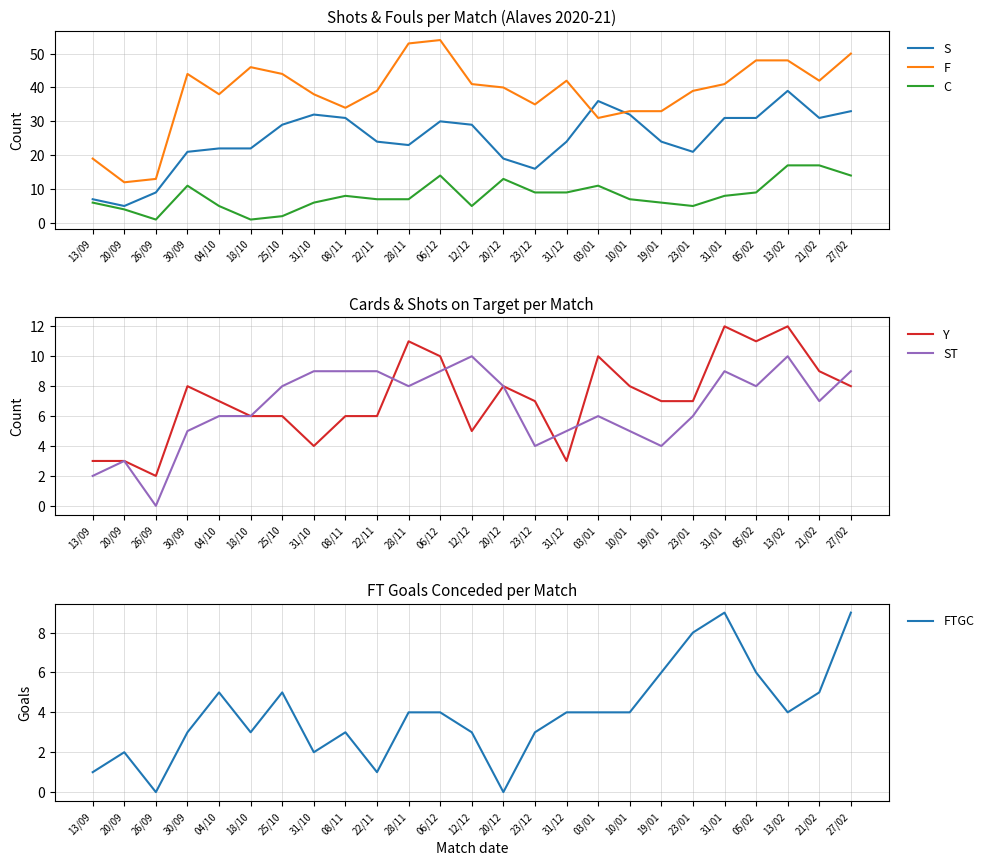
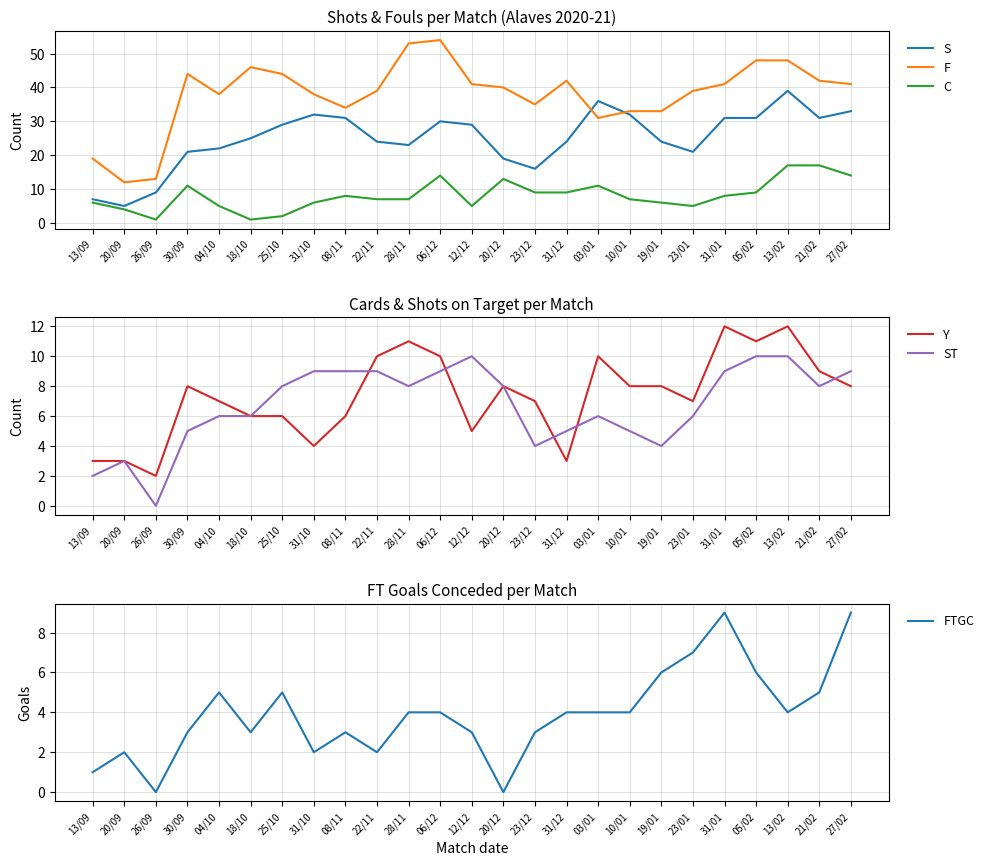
  {
    "Shots & Fouls per Match (Alaves 2020-21)": {
      "S": {
        "13/09": 7,
        "20/09": 5,
        "26/09": 9,
        "30/09": 21,
        "04/10": 22,
-       "18/10": 22,
+       "18/10": 25,
        "25/10": 29,
        "31/10": 32,
        "08/11": 31,
        "22/11": 24,
        "28/11": 23,
        "06/12": 30,
        "12/12": 29,
        "20/12": 19,
        "23/12": 16,
        "31/12": 24,
        "03/01": 36,
        "10/01": 32,
        "19/01": 24,
        "23/01": 21,
        "31/01": 31,
        "05/02": 31,
        "13/02": 39,
        "21/02": 31,
        "27/02": 33
      },
      "F": {
        "13/09": 19,
        "20/09": 12,
        "26/09": 13,
        "30/09": 44,
        "04/10": 38,
        "18/10": 46,
        "25/10": 44,
        "31/10": 38,
        "08/11": 34,
        "22/11": 39,
        "28/11": 53,
        "06/12": 54,
        "12/12": 41,
        "20/12": 40,
        "23/12": 35,
        "31/12": 42,
        "03/01": 31,
        "10/01": 33,
        "19/01": 33,
        "23/01": 39,
        "31/01": 41,
        "05/02": 48,
        "13/02": 48,
        "21/02": 42,
-       "27/02": 50
+       "27/02": 41
      },
      "C": {
        "13/09": 6,
        "20/09": 4,
        "26/09": 1,
        "30/09": 11,
        "04/10": 5,
        "18/10": 1,
        "25/10": 2,
        "31/10": 6,
        "08/11": 8,
        "22/11": 7,
        "28/11": 7,
        "06/12": 14,
        "12/12": 5,
        "20/12": 13,
        "23/12": 9,
        "31/12": 9,
        "03/01": 11,
        "10/01": 7,
        "19/01": 6,
        "23/01": 5,
        "31/01": 8,
        "05/02": 9,
        "13/02": 17,
        "21/02": 17,
        "27/02": 14
      }
    },
    "Cards & Shots on Target per Match": {
      "Y": {
        "13/09": 3,
        "26/09": 2,
        "30/09": 8,
        "04/10": 7,
        "25/10": 6,
        "31/10": 4,
        "08/11": 6,
-       "22/11": 6,
+       "22/11": 10,
        "28/11": 11,
        "06/12": 10,
        "12/12": 5,
        "23/12": 7,
        "31/12": 3,
        "03/01": 10,
        "10/01": 8,
-       "19/01": 7,
+       "19/01": 8,
        "23/01": 7,
        "31/01": 12,
        "05/02": 11,
        "13/02": 12,
        "21/02": 9,
        "27/02": 8
      },
      "ST": {
        "13/09": 2,
        "26/09": 0,
        "30/09": 5,
        "04/10": 6,
        "25/10": 8,
        "31/10": 9,
        "08/11": 9,
        "22/11": 9,
        "28/11": 8,
        "06/12": 9,
        "12/12": 10,
        "23/12": 4,
        "31/12": 5,
        "03/01": 6,
        "10/01": 5,
        "19/01": 4,
        "23/01": 6,
        "31/01": 9,
-       "05/02": 8,
+       "05/02": 10,
        "13/02": 10,
-       "21/02": 7,
+       "21/02": 8,
        "27/02": 9
      }
    },
    "FT Goals Conceded per Match": {
      "13/09": 1,
      "20/09": 2,
      "26/09": 0,
      "30/09": 3,
      "04/10": 5,
      "18/10": 3,
      "25/10": 5,
      "31/10": 2,
      "08/11": 3,
-     "22/11": 1,
+     "22/11": 2,
      "28/11": 4,
      "06/12": 4,
      "12/12": 3,
      "20/12": 0,
      "23/12": 3,
      "31/12": 4,
      "03/01": 4,
      "10/01": 4,
      "19/01": 6,
-     "23/01": 8,
+     "23/01": 7,
      "31/01": 9,
      "05/02": 6,
      "13/02": 4,
      "21/02": 5,
      "27/02": 9
    }
  }
